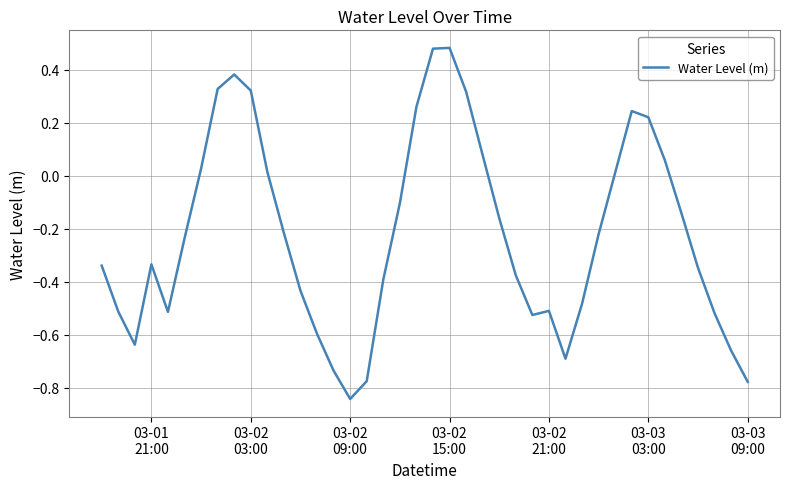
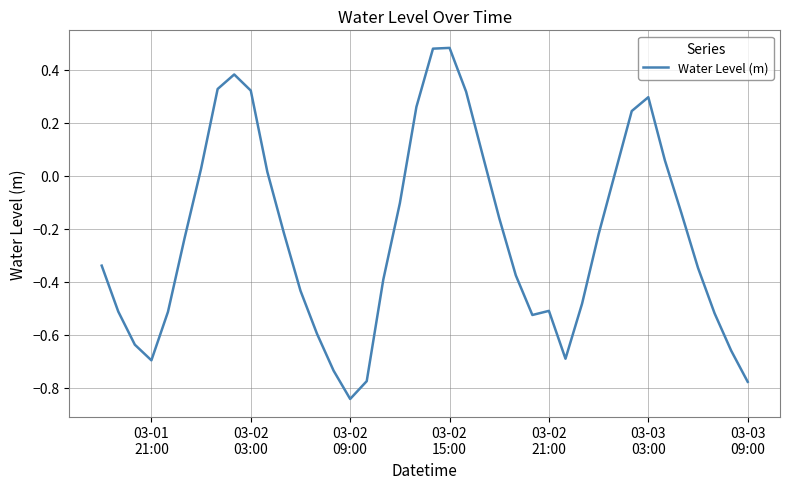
  {
-   "03-01 21:00": -0.33,
+   "03-01 21:00": -0.70,
    "03-02 03:00": 0.32,
    "03-02 09:00": -0.84,
    "03-02 15:00": 0.48,
    "03-02 21:00": -0.51,
-   "03-03 03:00": 0.22,
+   "03-03 03:00": 0.30,
    "03-03 09:00": -0.78
  }
